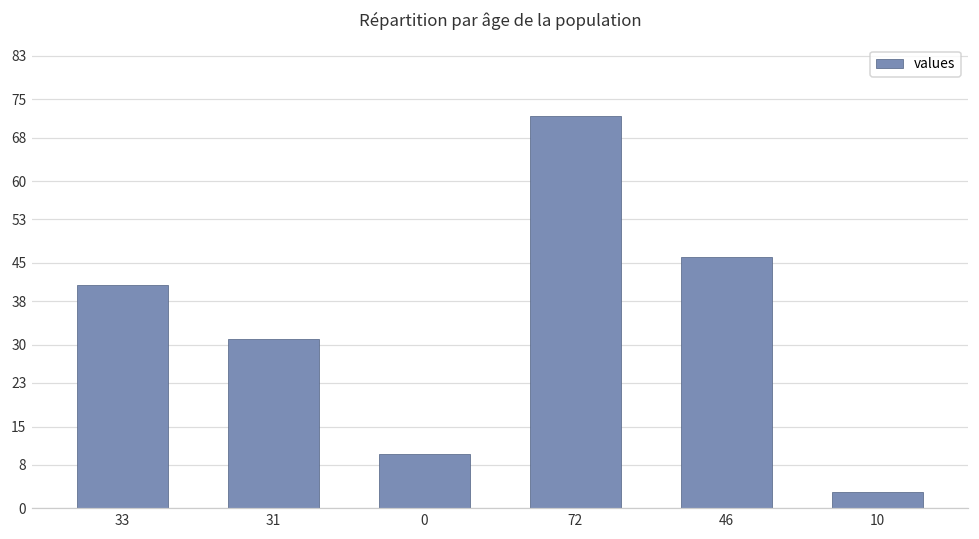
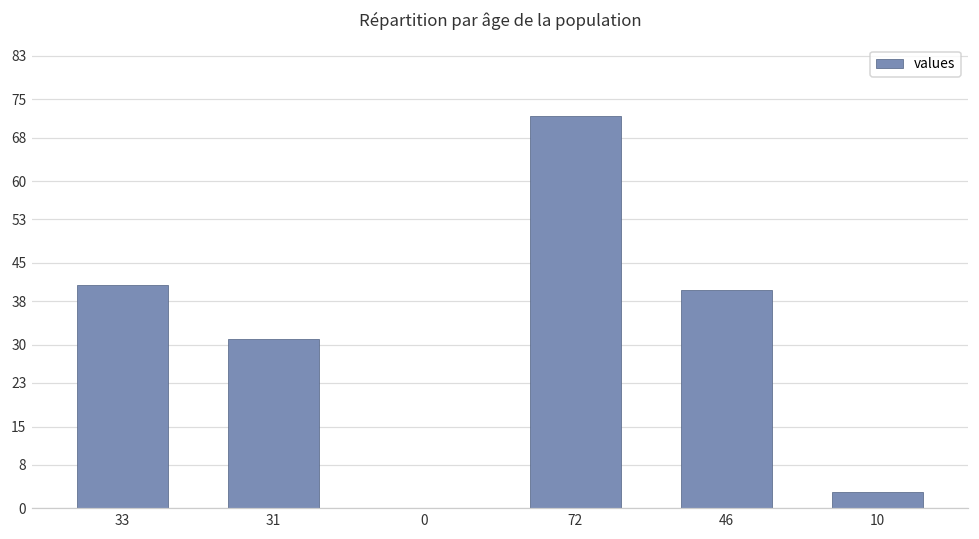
  {
    "33": 41,
    "31": 31,
-   "0": 10,
+   "0": 0,
    "72": 72,
-   "46": 46,
+   "46": 40,
    "10": 3
  }
